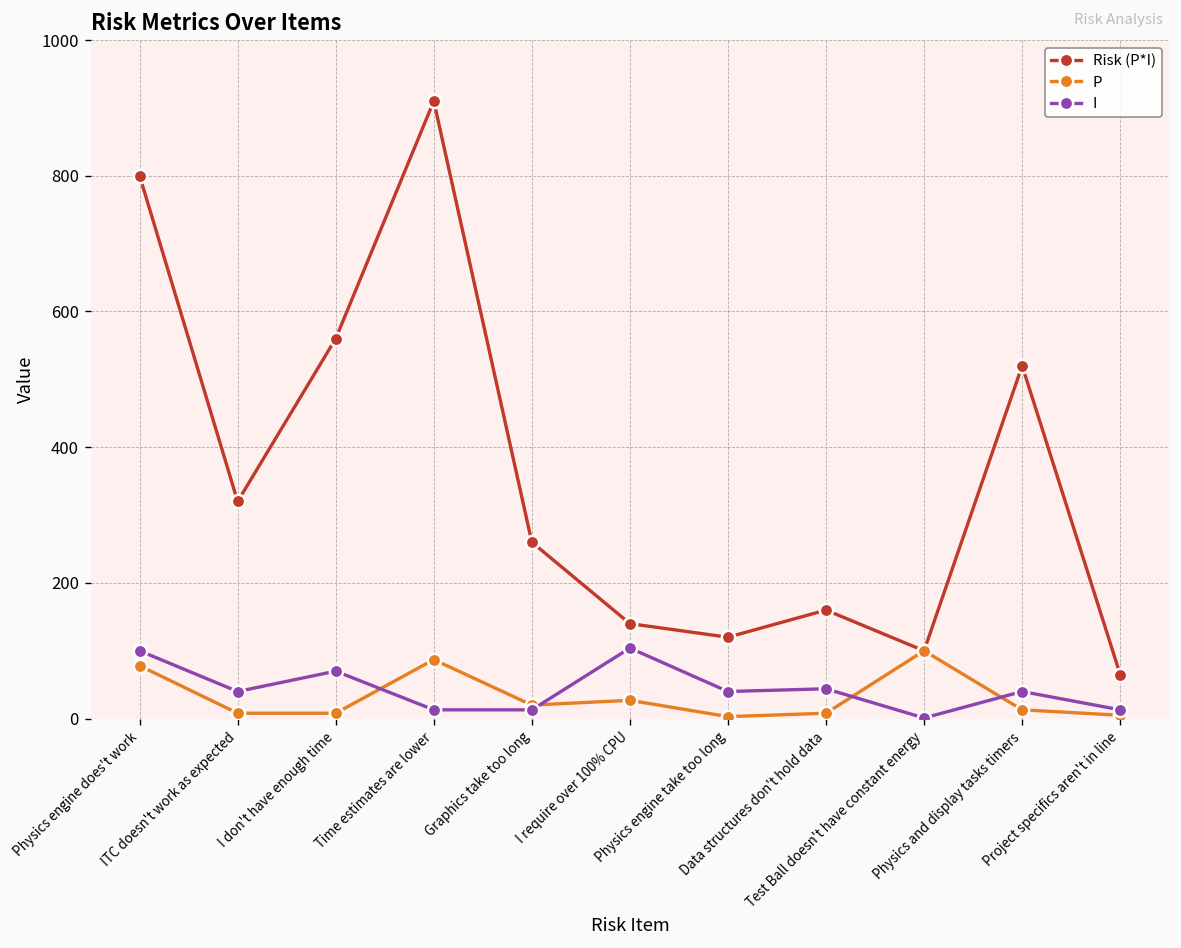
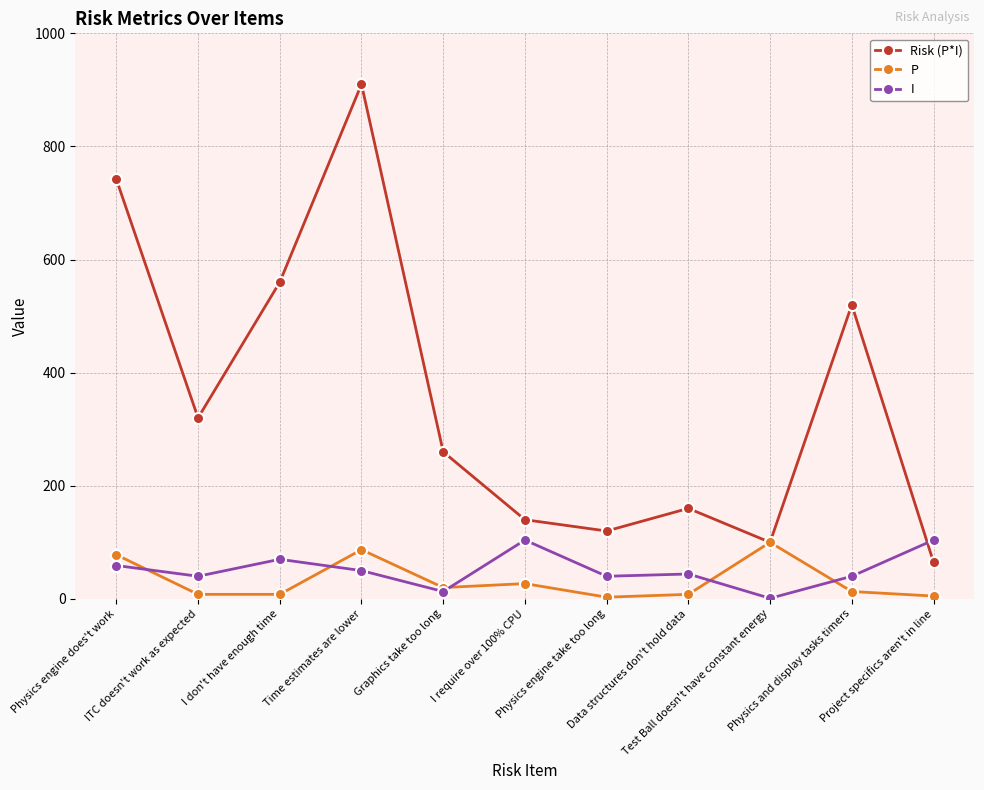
  {
    "Risk (P*I)": {
-     "Physics engine does't work": 800,
+     "Physics engine does't work": 740,
      "ITC doesn't work as expected": 320,
      "I don't have enough time": 560,
      "Time estimates are lower": 910,
      "Graphics take too long": 260,
      "I require over 100% CPU": 140,
      "Physics engine take too long": 120,
      "Data structures don't hold data": 160,
      "Physics and display tasks timers": 520,
      "Project specifics aren't in line": 70
    },
    "P": {
      "Physics engine does't work": 80,
      "ITC doesn't work as expected": 10,
      "I don't have enough time": 10,
      "Time estimates are lower": 90,
      "Graphics take too long": 20,
      "I require over 100% CPU": 30,
      "Physics engine take too long": 0,
      "Data structures don't hold data": 10,
      "Physics and display tasks timers": 10,
      "Project specifics aren't in line": 10
    },
    "I": {
-     "Physics engine does't work": 100,
+     "Physics engine does't work": 60,
      "ITC doesn't work as expected": 40,
      "I don't have enough time": 70,
-     "Time estimates are lower": 10,
+     "Time estimates are lower": 50,
      "Graphics take too long": 10,
      "I require over 100% CPU": 100,
      "Physics engine take too long": 40,
      "Data structures don't hold data": 40,
      "Test Ball doesn't have constant energy": 0,
      "Physics and display tasks timers": 40,
-     "Project specifics aren't in line": 10
+     "Project specifics aren't in line": 100
    }
  }
